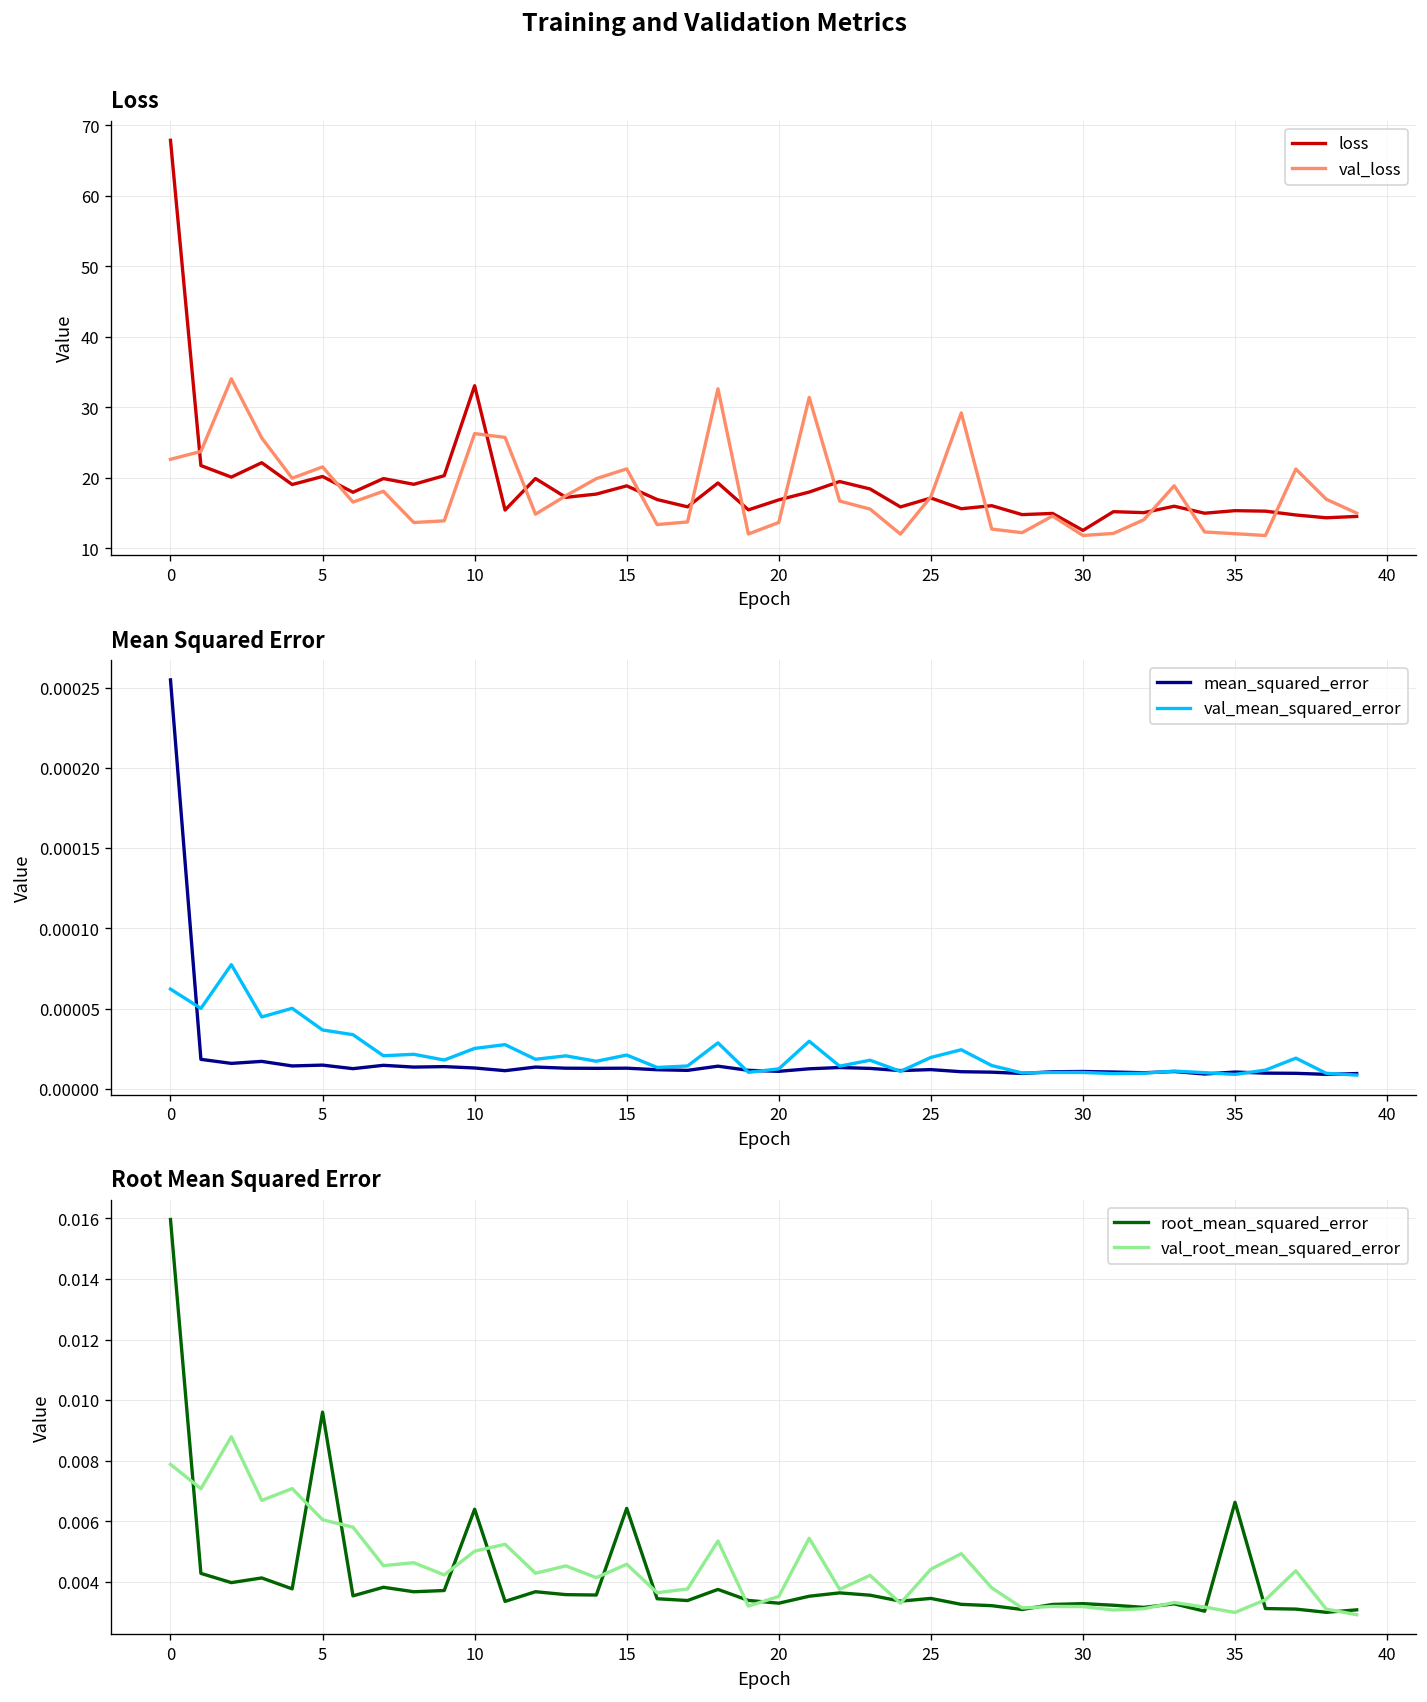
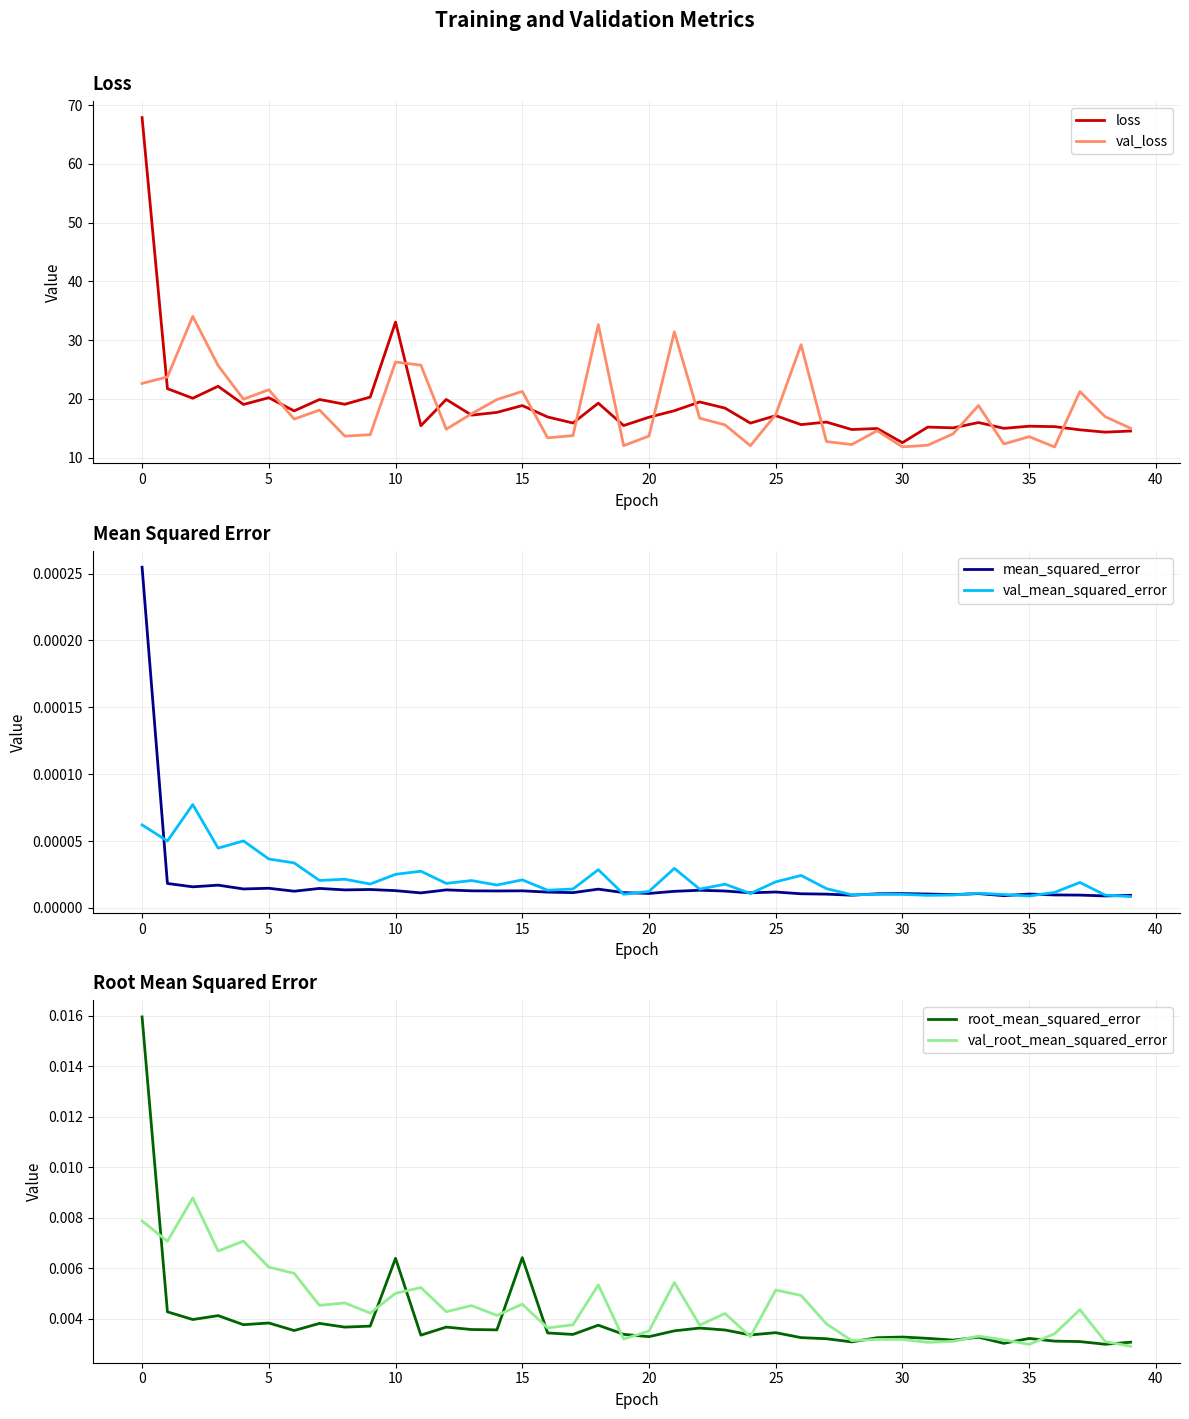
  {
    "Loss": {
      "loss": {
        "0": 68,
        "5": 20,
        "10": 33,
        "15": 19,
        "20": 17,
        "30": 13,
        "35": 15
      },
      "val_loss": {
        "0": 23,
        "5": 22,
        "10": 26,
        "15": 21,
        "20": 14,
        "30": 12,
-       "35": 12
+       "35": 14
      }
    },
    "Mean Squared Error": {
      "mean_squared_error": {
        "0": 0.000255,
        "5": 0.000015,
        "10": 0.000013,
        "15": 0.000013,
        "25": 0.000012
      },
      "val_mean_squared_error": {
        "0": 0.000062,
        "5": 0.000037,
        "10": 0.000025,
        "15": 0.000021,
        "25": 0.000020
      }
    },
    "Root Mean Squared Error": {
      "root_mean_squared_error": {
        "0": 0.0160,
-       "5": 0.0096,
+       "5": 0.0038,
        "10": 0.0064,
        "15": 0.0064,
        "20": 0.0033,
        "25": 0.0035,
-       "35": 0.0066
+       "35": 0.0032
      },
      "val_root_mean_squared_error": {
        "0": 0.0079,
        "5": 0.0061,
        "10": 0.0050,
        "15": 0.0046,
        "20": 0.0035,
-       "25": 0.0044,
+       "25": 0.0051,
        "35": 0.0030
      }
    }
  }
